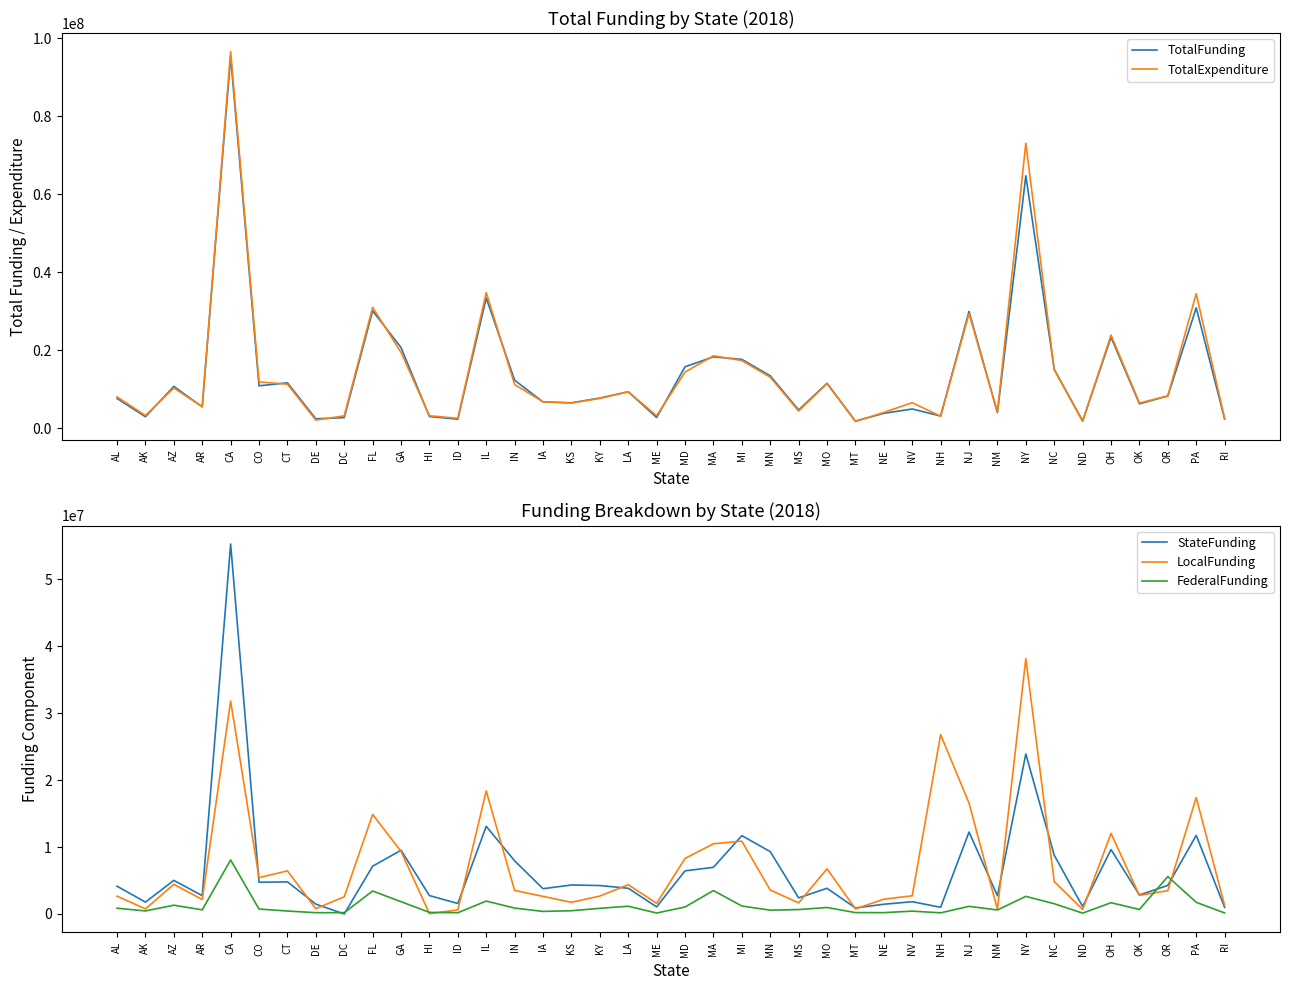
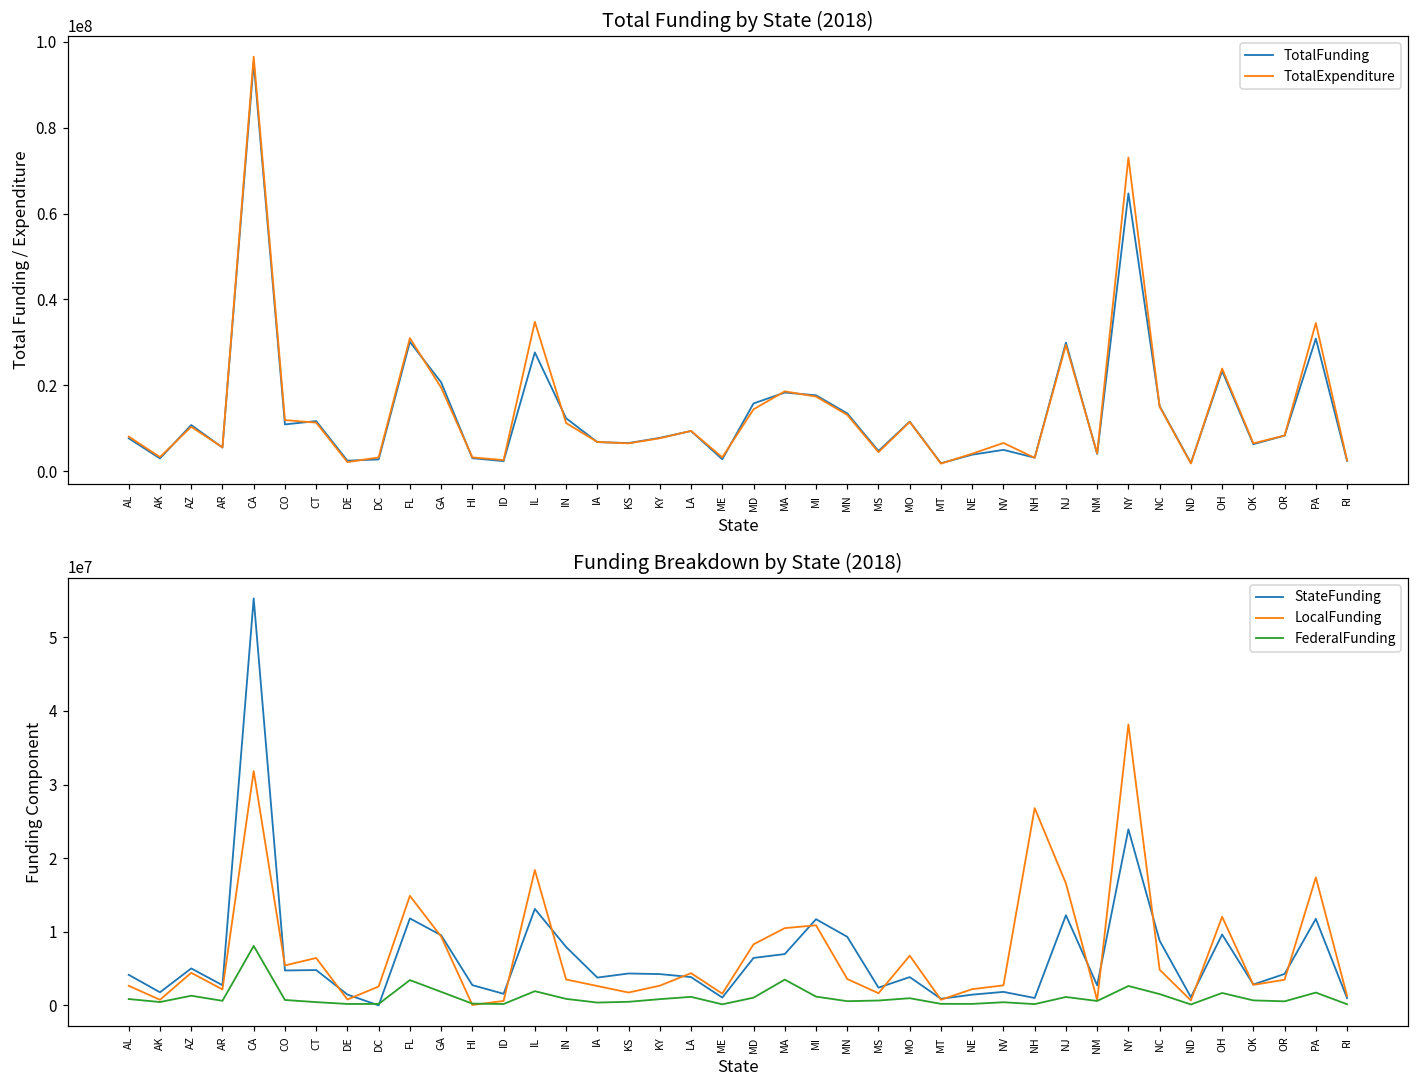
  {
    "Total Funding by State (2018)": {
      "TotalFunding": {
        "CA": 95000000,
        "CO": 11000000,
        "FL": 30000000,
        "GA": 21000000,
-       "IL": 33000000,
+       "IL": 28000000,
        "IN": 12000000,
        "MD": 16000000,
        "NV": 5000000,
        "NY": 65000000,
        "PA": 31000000
      },
      "TotalExpenditure": {
        "CA": 97000000,
        "CO": 12000000,
        "FL": 31000000,
        "GA": 19000000,
        "IL": 35000000,
        "IN": 11000000,
        "MD": 14000000,
        "NV": 7000000,
        "NY": 73000000,
        "PA": 35000000
      }
    },
    "Funding Breakdown by State (2018)": {
      "StateFunding": {
        "AL": 4000000,
        "AK": 2000000,
        "AZ": 5000000,
        "AR": 3000000,
        "CA": 55000000,
        "CO": 5000000,
        "CT": 5000000,
        "DE": 1000000,
-       "FL": 7000000,
+       "FL": 12000000,
        "HI": 3000000,
        "ID": 2000000,
        "IL": 13000000,
        "IN": 8000000,
        "IA": 4000000,
        "KS": 4000000,
        "KY": 4000000,
        "LA": 4000000,
        "ME": 1000000,
        "MD": 6000000,
        "MA": 7000000,
        "MI": 12000000,
        "MN": 9000000,
        "MS": 2000000,
        "MO": 4000000,
        "NE": 1000000,
        "NV": 2000000,
        "NH": 1000000,
        "NJ": 12000000,
        "NM": 3000000,
        "NY": 24000000,
        "NC": 9000000,
        "ND": 1000000,
        "OH": 10000000,
        "OR": 4000000,
        "PA": 12000000
      },
      "LocalFunding": {
        "AL": 3000000,
        "AZ": 4000000,
        "AR": 2000000,
        "CA": 32000000,
        "CO": 5000000,
        "CT": 6000000,
        "DE": 1000000,
        "DC": 3000000,
        "FL": 15000000,
        "ID": 1000000,
        "IL": 18000000,
        "IN": 4000000,
        "IA": 3000000,
        "KS": 2000000,
        "KY": 3000000,
        "LA": 4000000,
        "ME": 2000000,
        "MD": 8000000,
        "MA": 10000000,
        "MI": 11000000,
        "MN": 4000000,
        "MS": 2000000,
        "MO": 7000000,
        "NE": 2000000,
        "NV": 3000000,
        "NH": 27000000,
        "NJ": 17000000,
        "NY": 38000000,
        "NC": 5000000,
        "ND": 1000000,
        "OH": 12000000,
        "OR": 3000000,
        "PA": 17000000
      },
      "FederalFunding": {
        "AL": 1000000,
        "AZ": 1000000,
        "AR": 1000000,
        "CA": 8000000,
        "CO": 1000000,
        "CT": 0,
        "DE": 0,
        "FL": 3000000,
        "GA": 2000000,
        "ID": 0,
        "IL": 2000000,
        "IN": 1000000,
        "IA": 0,
        "KS": 0,
        "KY": 1000000,
        "LA": 1000000,
        "ME": 0,
        "MD": 1000000,
        "MA": 3000000,
        "MI": 1000000,
        "MN": 1000000,
        "MS": 1000000,
        "MO": 1000000,
        "MT": 0,
        "NE": 0,
        "NV": 0,
        "NH": 0,
        "NJ": 1000000,
        "NY": 3000000,
        "NC": 2000000,
        "ND": 0,
        "OH": 2000000,
        "OK": 1000000,
-       "OR": 6000000,
+       "OR": 1000000,
        "PA": 2000000,
        "RI": 0
      }
    }
  }
